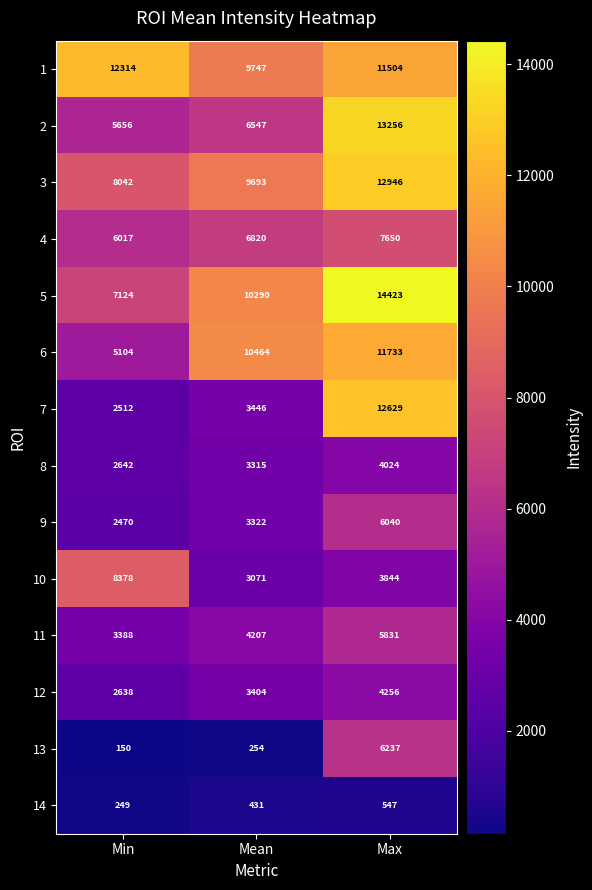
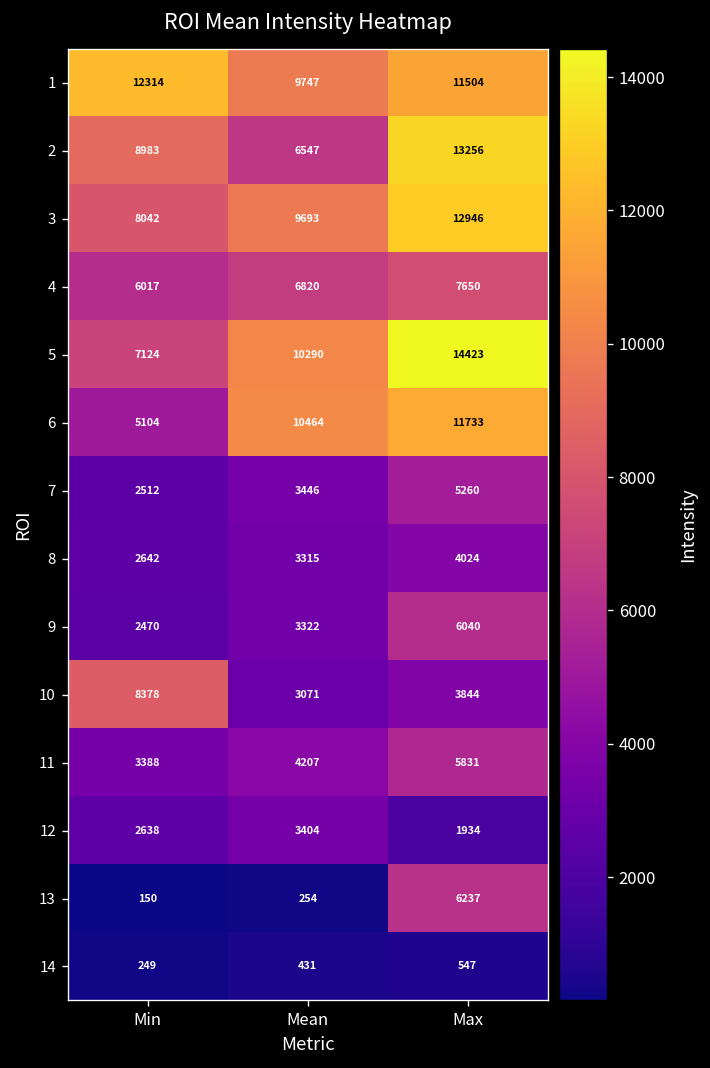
  {
    "1": {
      "Min": 12314,
      "Mean": 9747,
      "Max": 11504
    },
    "2": {
-     "Min": 5656,
+     "Min": 8983,
      "Mean": 6547,
      "Max": 13256
    },
    "3": {
      "Min": 8042,
      "Mean": 9693,
      "Max": 12946
    },
    "4": {
      "Min": 6017,
      "Mean": 6820,
      "Max": 7650
    },
    "5": {
      "Min": 7124,
      "Mean": 10290,
      "Max": 14423
    },
    "6": {
      "Min": 5104,
      "Mean": 10464,
      "Max": 11733
    },
    "7": {
      "Min": 2512,
      "Mean": 3446,
-     "Max": 12629
+     "Max": 5260
    },
    "8": {
      "Min": 2642,
      "Mean": 3315,
      "Max": 4024
    },
    "9": {
      "Min": 2470,
      "Mean": 3322,
      "Max": 6040
    },
    "10": {
      "Min": 8378,
      "Mean": 3071,
      "Max": 3844
    },
    "11": {
      "Min": 3388,
      "Mean": 4207,
      "Max": 5831
    },
    "12": {
      "Min": 2638,
      "Mean": 3404,
-     "Max": 4256
+     "Max": 1934
    },
    "13": {
      "Min": 150,
      "Mean": 254,
      "Max": 6237
    },
    "14": {
      "Min": 249,
      "Mean": 431,
      "Max": 547
    }
  }
